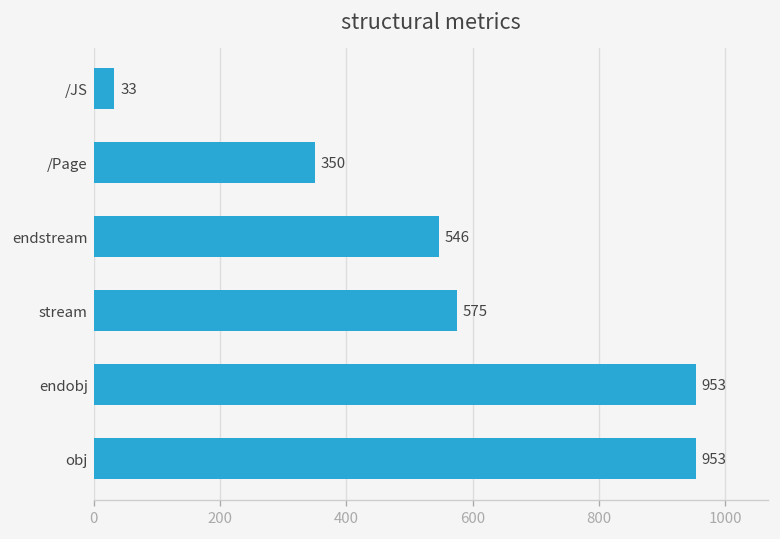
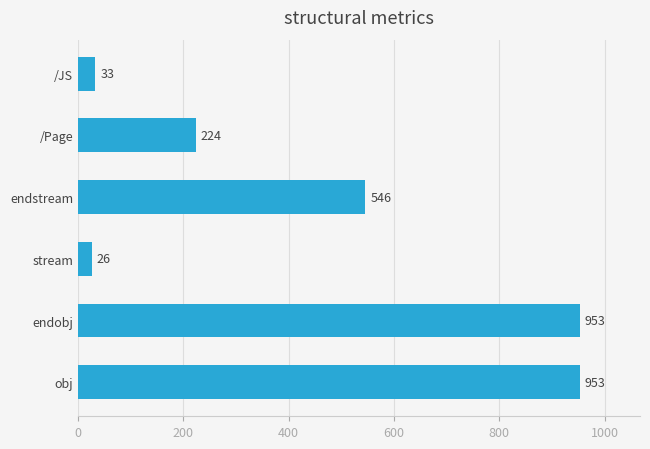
  {
    "/JS": 33,
-   "/Page": 350,
+   "/Page": 224,
    "endstream": 546,
-   "stream": 575,
+   "stream": 26,
    "endobj": 953,
    "obj": 953
  }
